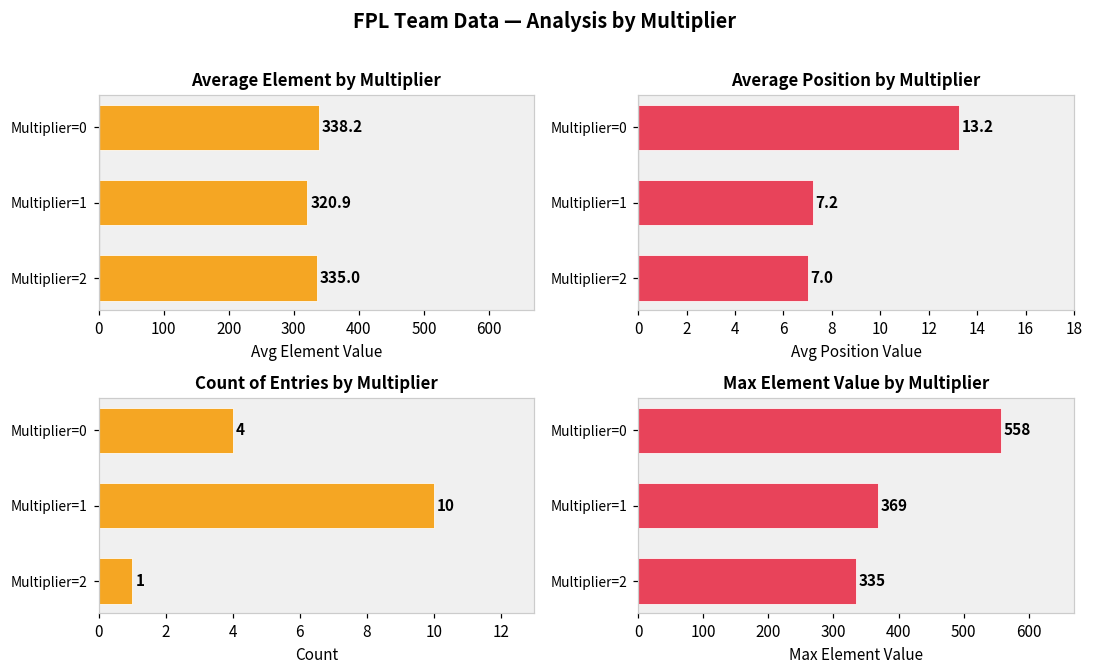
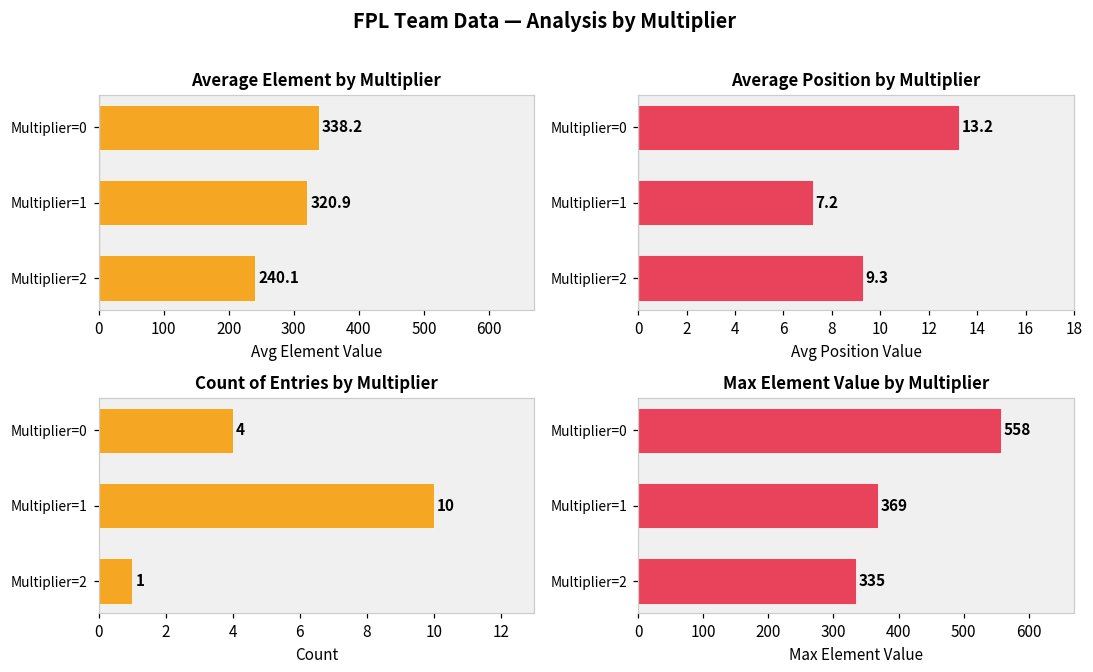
  {
    "Average Element by Multiplier": {
      "Multiplier=0": 338.2,
      "Multiplier=1": 320.9,
-     "Multiplier=2": 335.0
+     "Multiplier=2": 240.1
    },
    "Average Position by Multiplier": {
      "Multiplier=0": 13.2,
      "Multiplier=1": 7.2,
-     "Multiplier=2": 7.0
+     "Multiplier=2": 9.3
    },
    "Count of Entries by Multiplier": {
      "Multiplier=0": 4,
      "Multiplier=1": 10,
      "Multiplier=2": 1
    },
    "Max Element Value by Multiplier": {
      "Multiplier=0": 558,
      "Multiplier=1": 369,
      "Multiplier=2": 335
    }
  }
